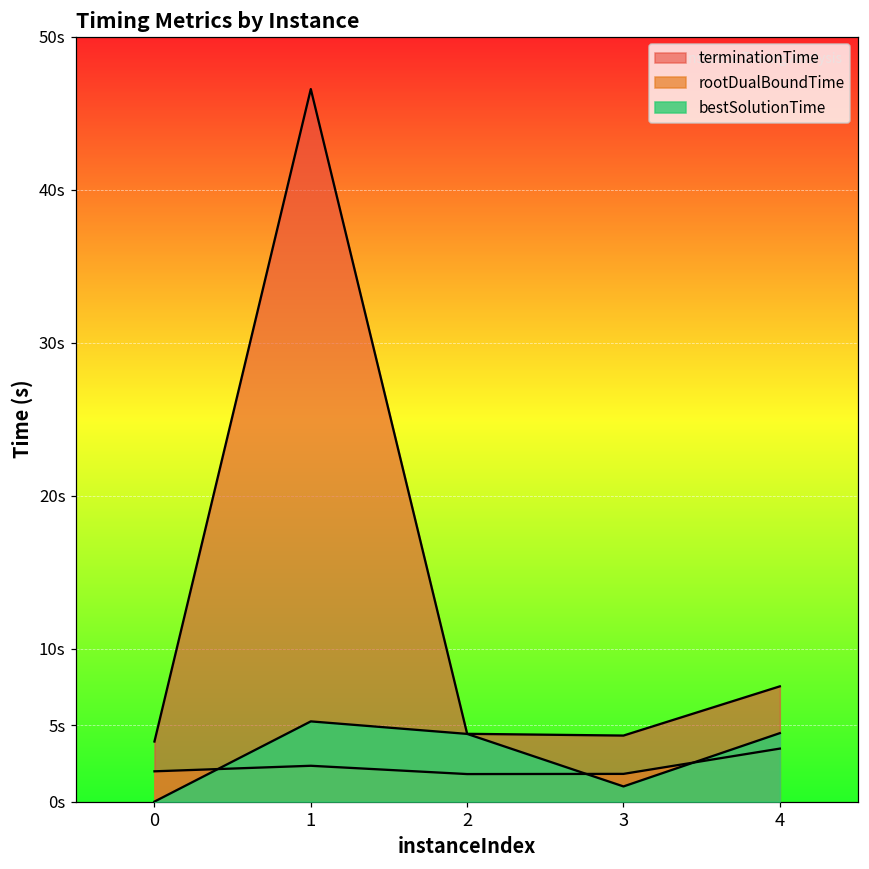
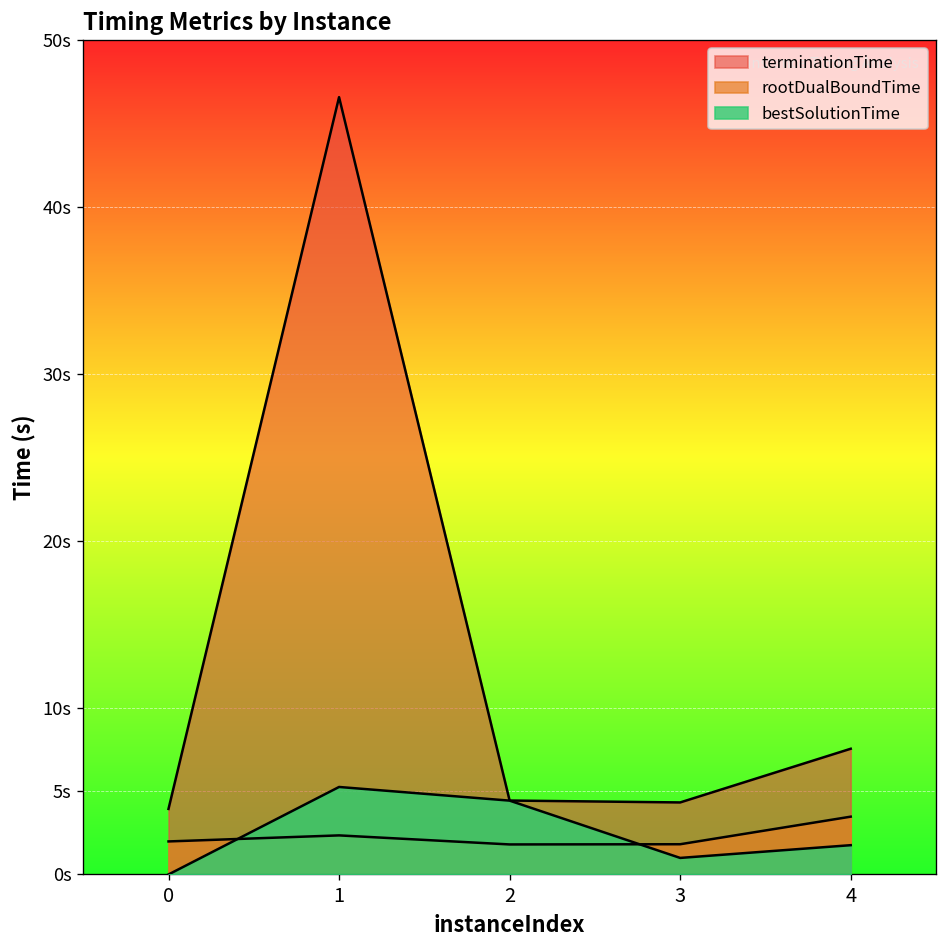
  {
    "bestSolutionTime": {
      "0": "0.0s",
      "1": "5.2s",
      "3": "1.0s",
-     "4": "4.5s"
+     "4": "1.8s"
    }
  }
